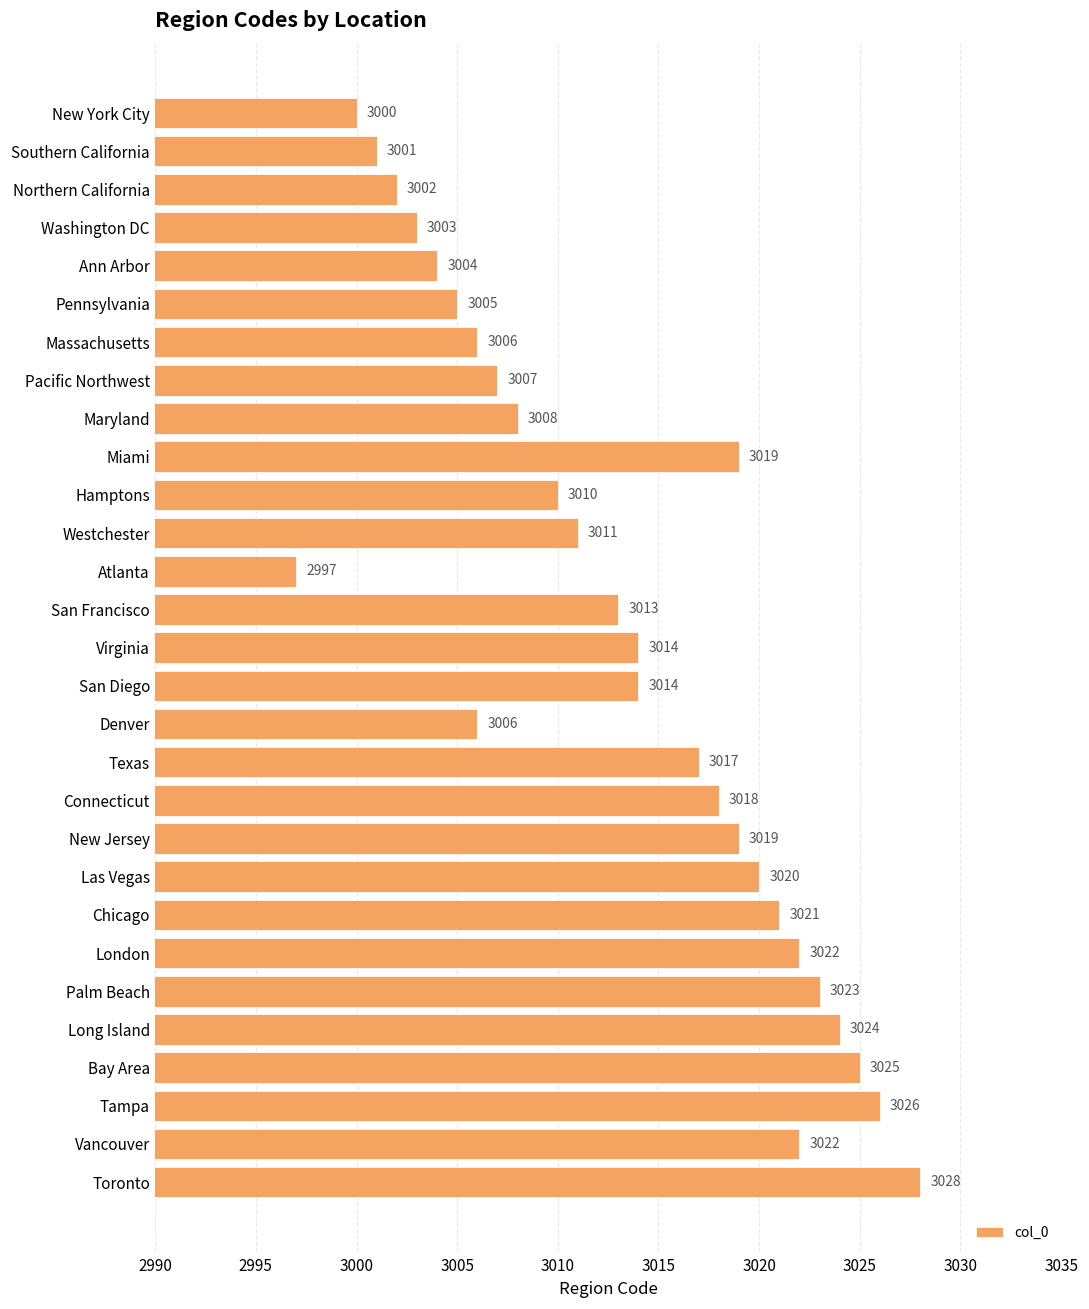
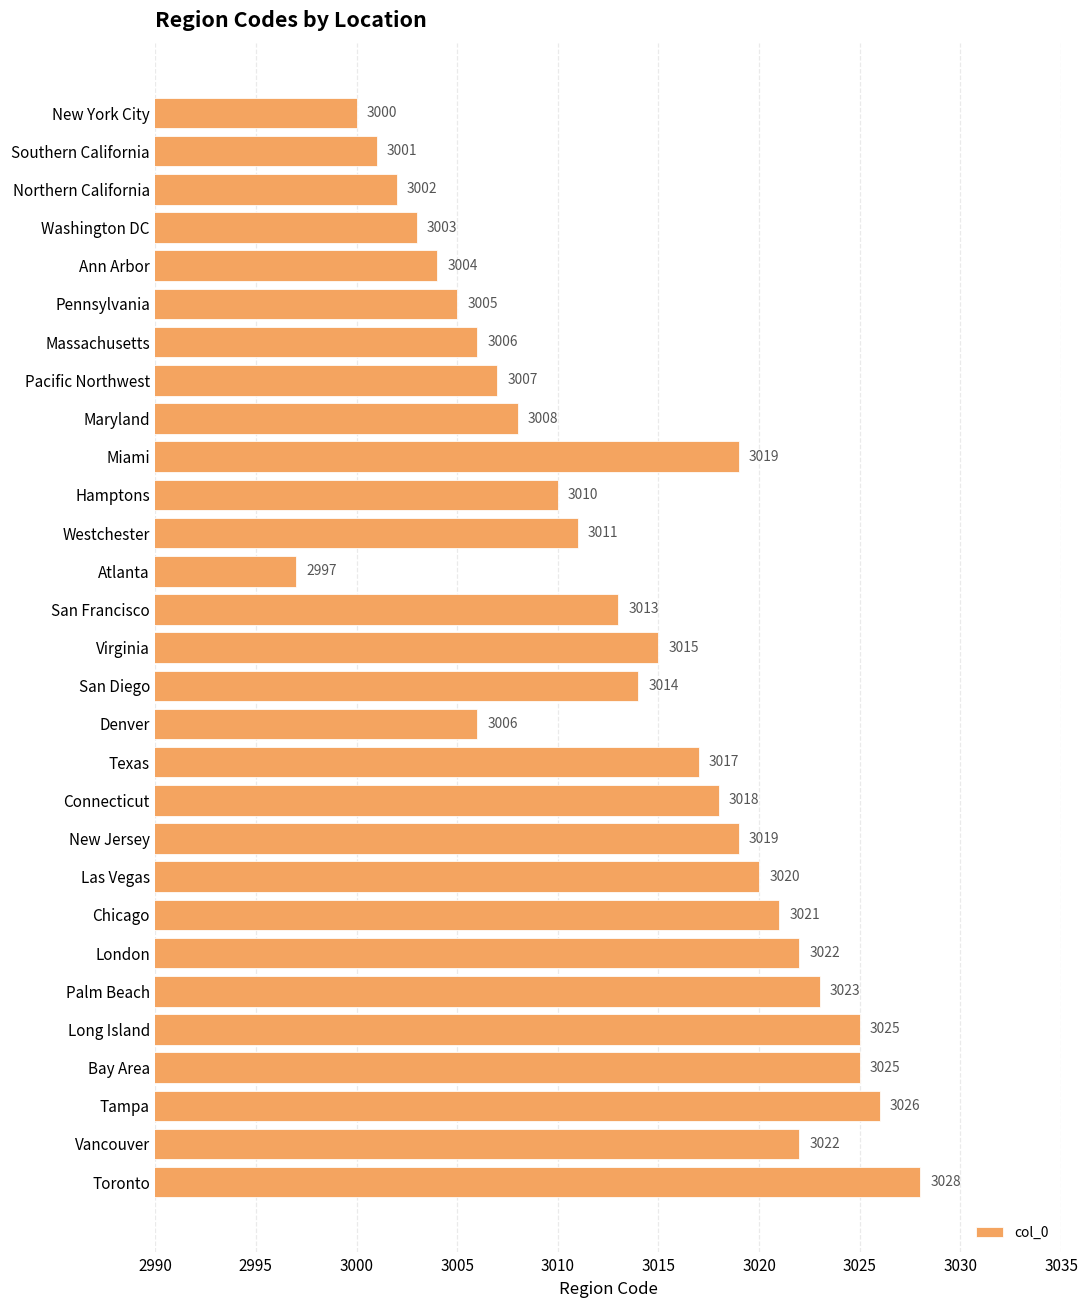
  {
    "New York City": 3000,
    "Southern California": 3001,
    "Northern California": 3002,
    "Washington DC": 3003,
    "Ann Arbor": 3004,
    "Pennsylvania": 3005,
    "Massachusetts": 3006,
    "Pacific Northwest": 3007,
    "Maryland": 3008,
    "Miami": 3019,
    "Hamptons": 3010,
    "Westchester": 3011,
    "Atlanta": 2997,
    "San Francisco": 3013,
-   "Virginia": 3014,
+   "Virginia": 3015,
    "San Diego": 3014,
    "Denver": 3006,
    "Texas": 3017,
    "Connecticut": 3018,
    "New Jersey": 3019,
    "Las Vegas": 3020,
    "Chicago": 3021,
    "London": 3022,
    "Palm Beach": 3023,
-   "Long Island": 3024,
+   "Long Island": 3025,
    "Bay Area": 3025,
    "Tampa": 3026,
    "Vancouver": 3022,
    "Toronto": 3028
  }
